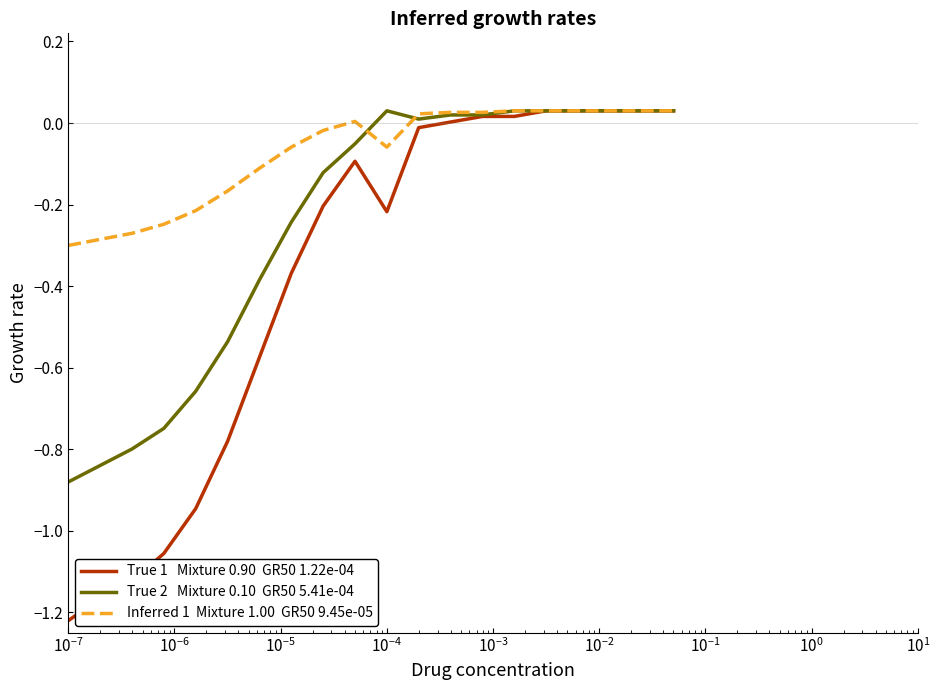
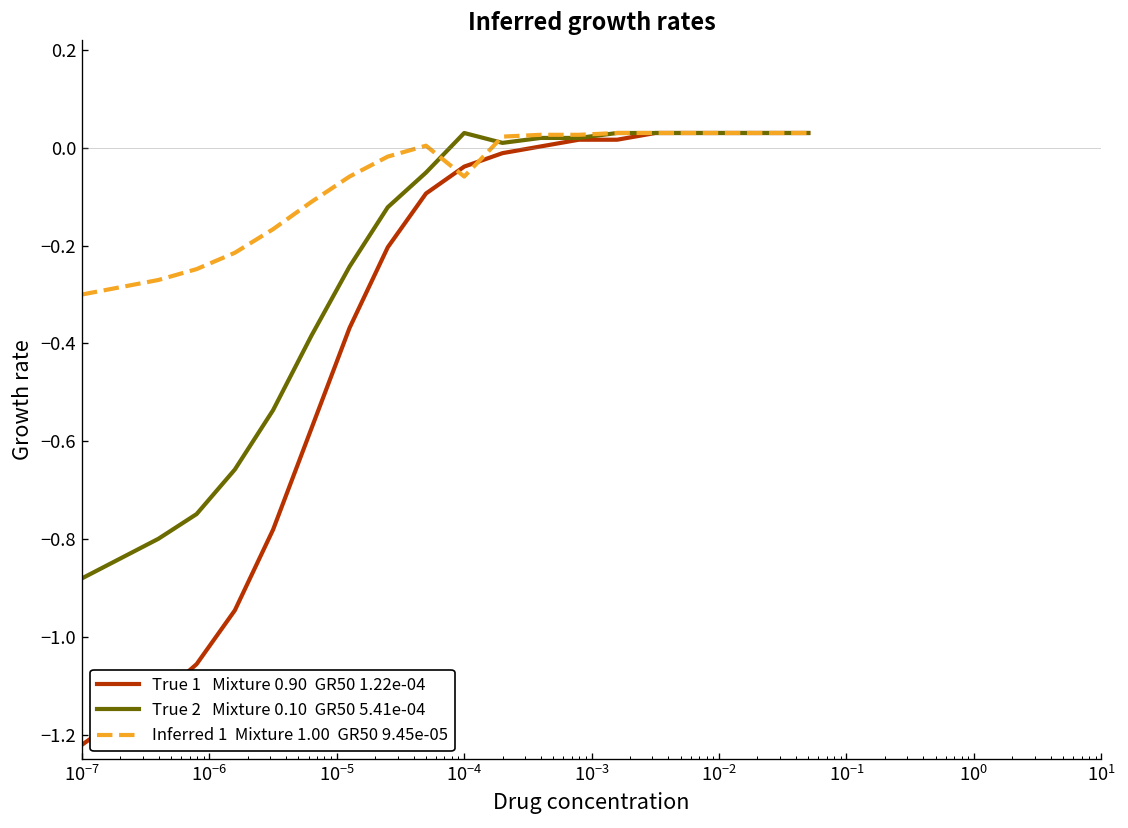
  {
    "True 1 Mixture 0.90 GR50 1.22e-04": {
      "10^-7": -1.22,
-     "10^-4": -0.22
+     "10^-4": -0.04
    },
    "True 2 Mixture 0.10 GR50 5.41e-04": {
      "10^-7": -0.88,
      "10^-4": 0.03
    },
    "Inferred 1 Mixture 1.00 GR50 9.45e-05": {
      "10^-7": -0.30,
      "10^-4": -0.06
    }
  }
